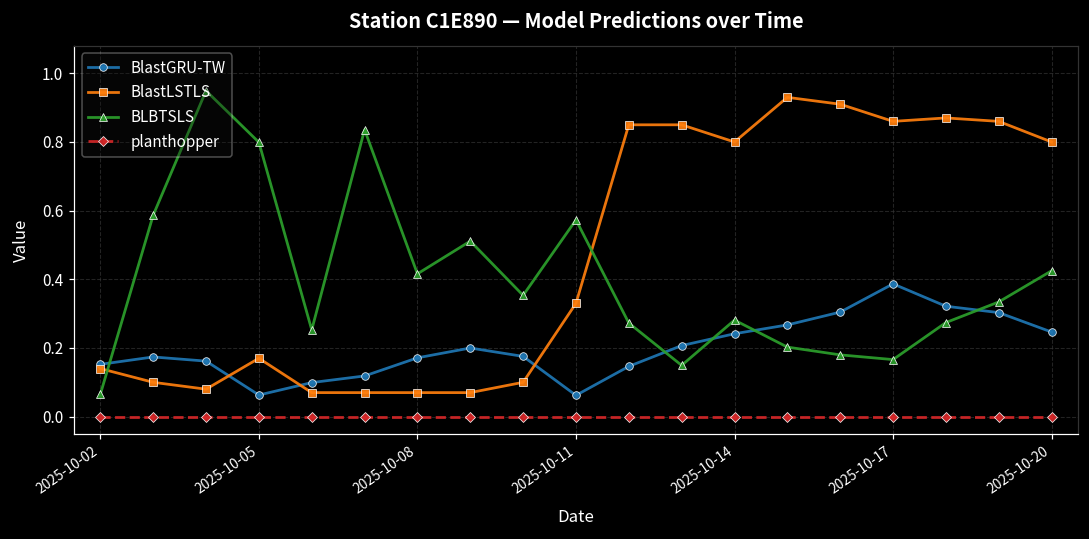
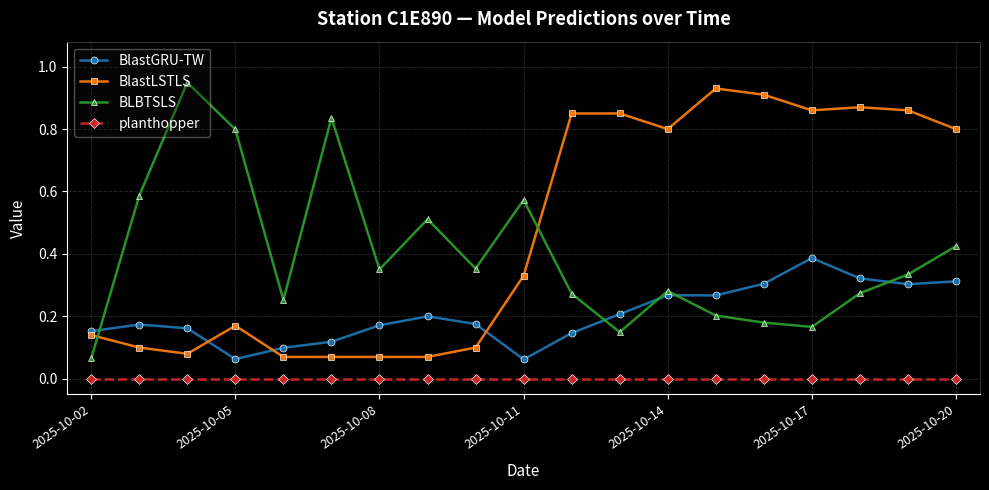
  {
    "BlastGRU-TW": {
      "2025-10-02": 0.15,
      "2025-10-05": 0.06,
      "2025-10-08": 0.17,
      "2025-10-11": 0.06,
-     "2025-10-14": 0.24,
+     "2025-10-14": 0.27,
      "2025-10-17": 0.39,
-     "2025-10-20": 0.25
+     "2025-10-20": 0.31
    },
    "BlastLSTLS": {
      "2025-10-02": 0.14,
      "2025-10-05": 0.17,
      "2025-10-08": 0.07,
      "2025-10-11": 0.33,
      "2025-10-14": 0.80,
      "2025-10-17": 0.86,
      "2025-10-20": 0.80
    },
    "BLBTSLS": {
      "2025-10-02": 0.07,
      "2025-10-05": 0.80,
-     "2025-10-08": 0.42,
+     "2025-10-08": 0.35,
      "2025-10-11": 0.57,
      "2025-10-14": 0.28,
      "2025-10-17": 0.17,
      "2025-10-20": 0.42
    },
    "planthopper": {
      "2025-10-02": 0.00,
      "2025-10-05": 0.00,
      "2025-10-08": 0.00,
      "2025-10-11": 0.00,
      "2025-10-14": 0.00,
      "2025-10-17": 0.00,
      "2025-10-20": 0.00
    }
  }
